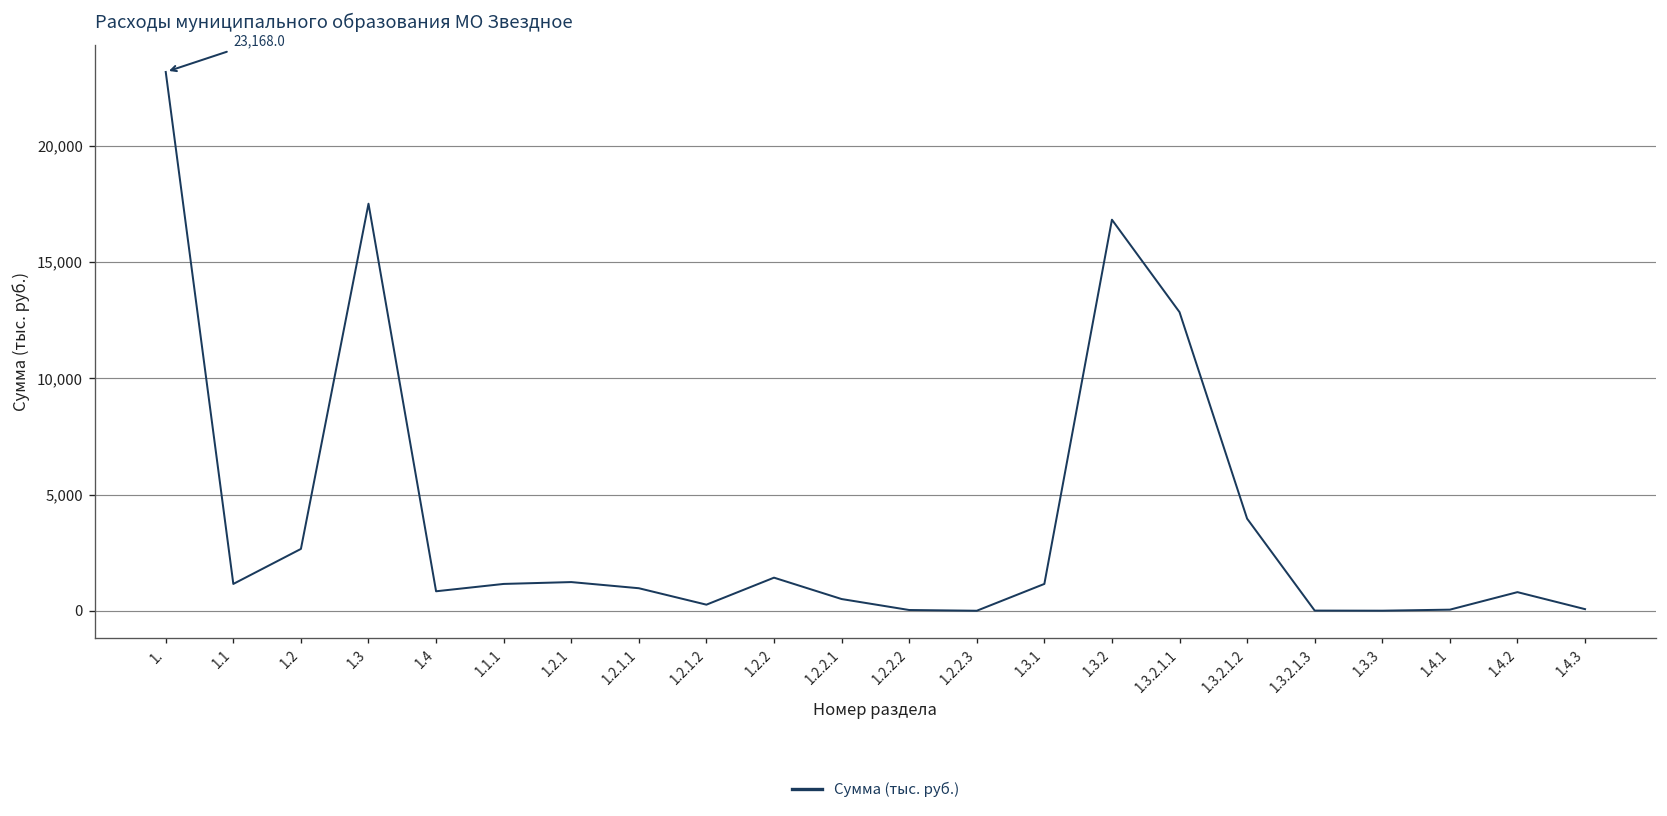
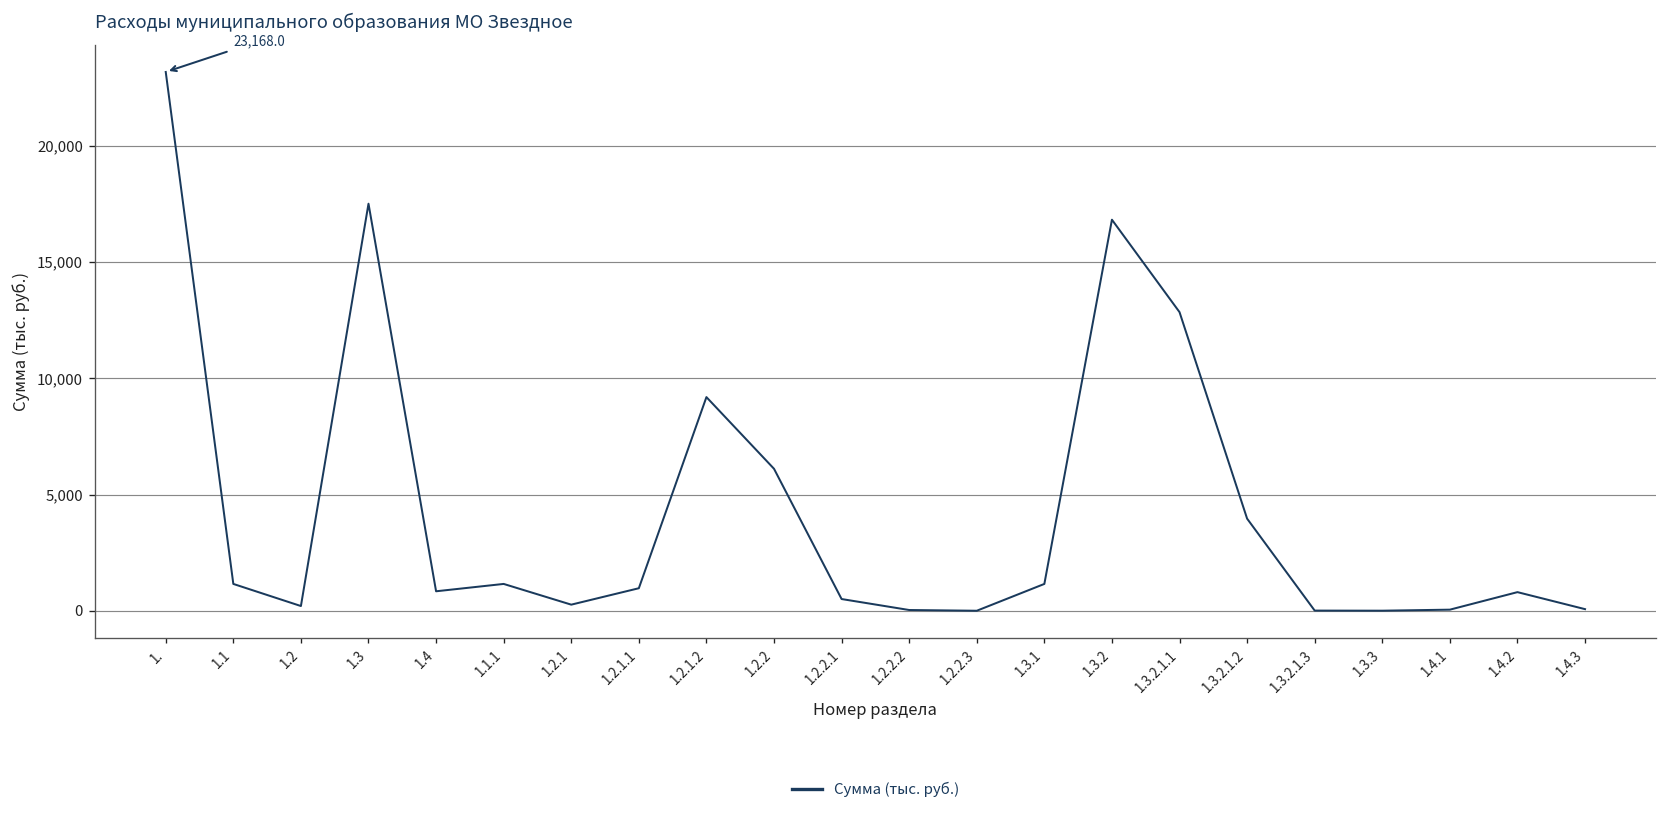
  {
    "1.1": "1,200",
-   "1.2": "2,700",
+   "1.2": "200",
    "1.3": "17,500",
    "1.4": "800",
    "1.1.1": "1,200",
-   "1.2.1": "1,200",
+   "1.2.1": "300",
    "1.2.1.1": "1,000",
-   "1.2.1.2": "300",
-   "1.2.2": "1,400",
+   "1.2.1.2": "9,200",
+   "1.2.2": "6,100",
    "1.2.2.1": "500",
    "1.2.2.2": "0",
    "1.2.2.3": "0",
    "1.3.1": "1,200",
    "1.3.2": "16,800",
    "1.3.2.1.1": "12,800",
    "1.3.2.1.2": "4,000",
    "1.3.2.1.3": "0",
    "1.3.3": "0",
    "1.4.1": "100",
    "1.4.2": "800",
    "1.4.3": "100"
  }
